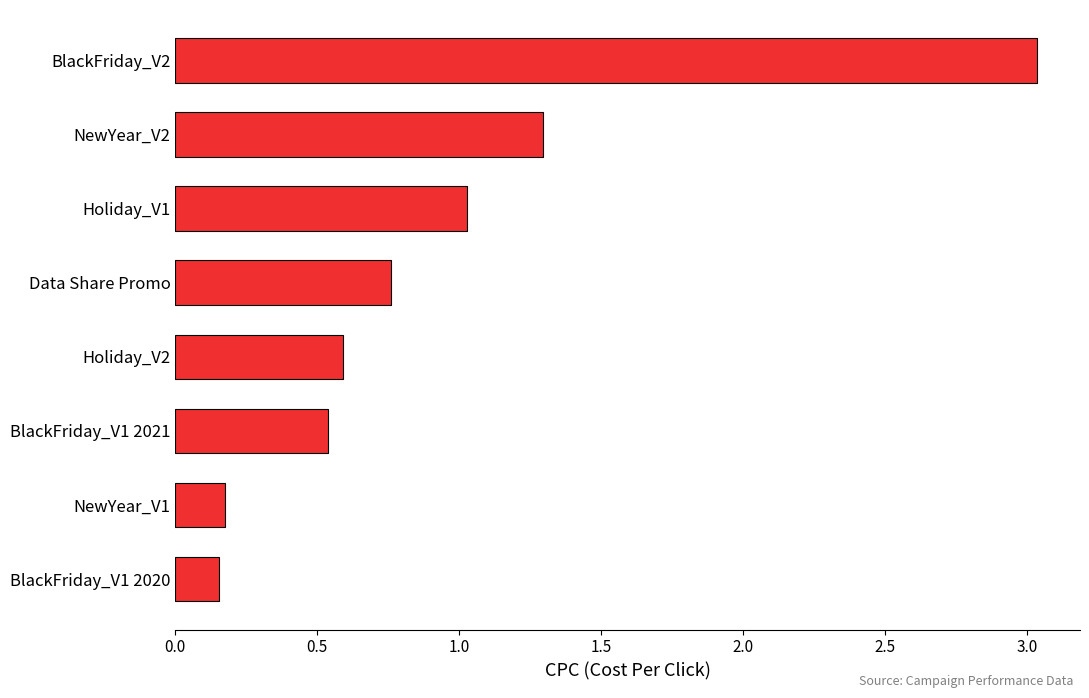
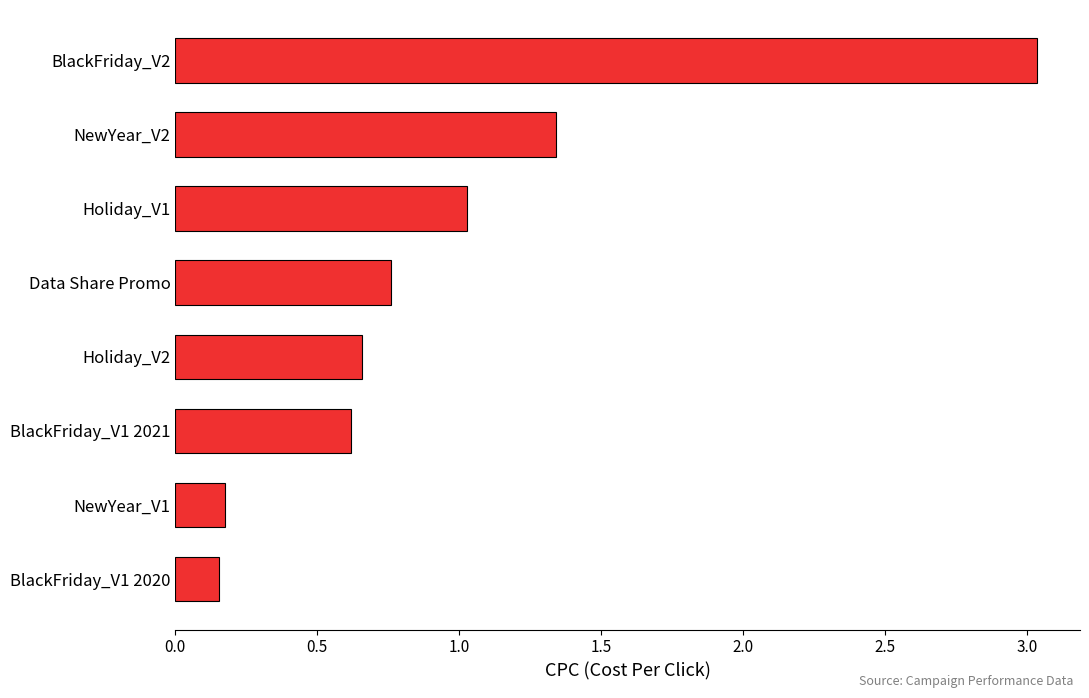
  {
    "BlackFriday_V2": 3.03,
-   "NewYear_V2": 1.29,
+   "NewYear_V2": 1.34,
    "Holiday_V1": 1.03,
    "Data Share Promo": 0.76,
-   "Holiday_V2": 0.59,
-   "BlackFriday_V1 2021": 0.54,
+   "Holiday_V2": 0.66,
+   "BlackFriday_V1 2021": 0.62,
    "NewYear_V1": 0.18,
    "BlackFriday_V1 2020": 0.15
  }
